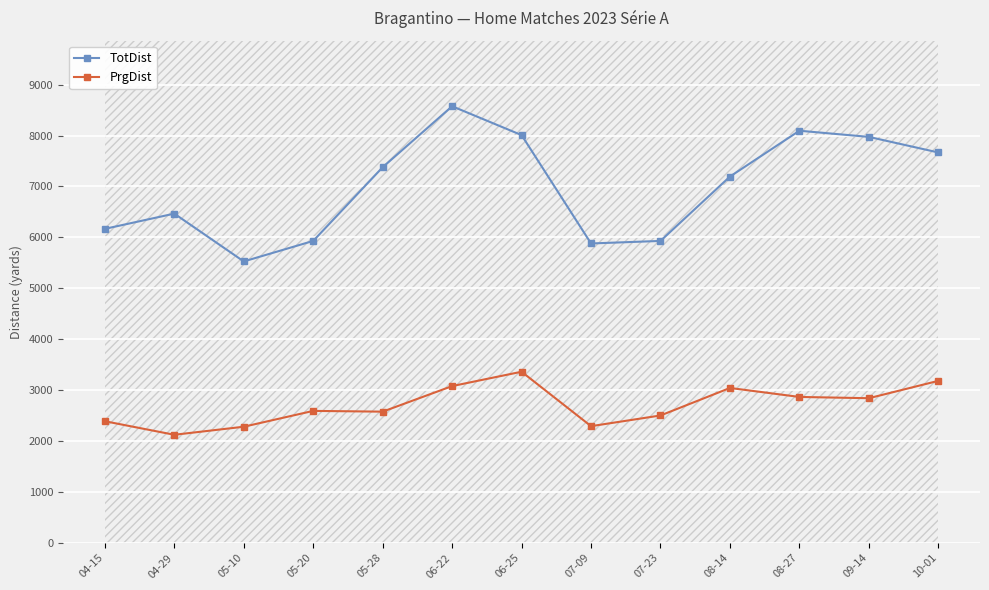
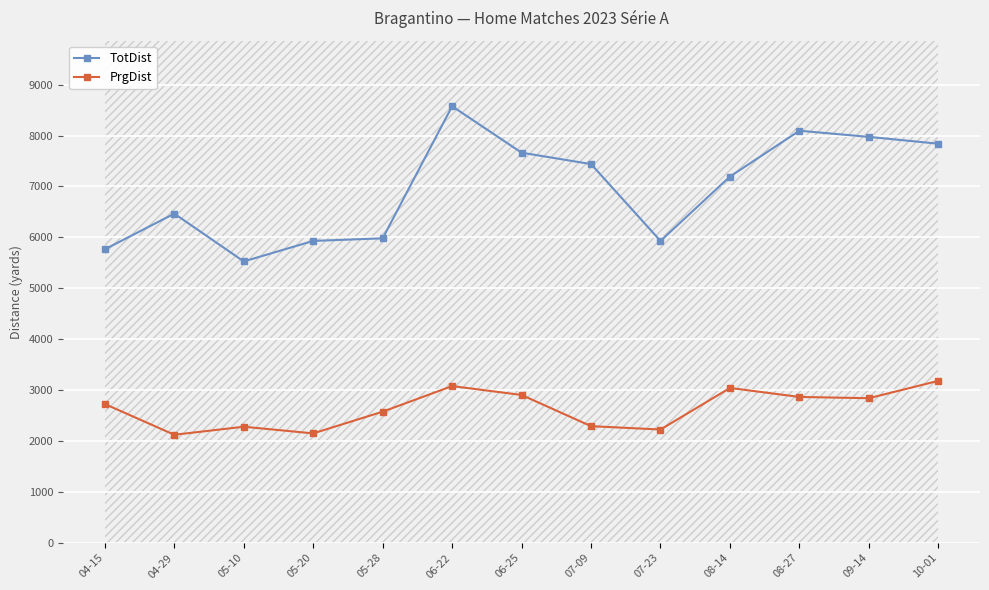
  {
    "TotDist": {
-     "04-15": 6200,
+     "04-15": 5800,
      "04-29": 6500,
      "05-10": 5500,
      "05-20": 5900,
-     "05-28": 7400,
+     "05-28": 6000,
      "06-22": 8600,
-     "06-25": 8000,
-     "07-09": 5900,
+     "06-25": 7700,
+     "07-09": 7400,
      "07-23": 5900,
      "08-14": 7200,
      "08-27": 8100,
      "09-14": 8000,
-     "10-01": 7700
+     "10-01": 7800
    },
    "PrgDist": {
-     "04-15": 2400,
+     "04-15": 2700,
      "04-29": 2100,
      "05-10": 2300,
-     "05-20": 2600,
+     "05-20": 2200,
      "05-28": 2600,
      "06-22": 3100,
-     "06-25": 3400,
+     "06-25": 2900,
      "07-09": 2300,
-     "07-23": 2500,
+     "07-23": 2200,
      "08-14": 3000,
      "08-27": 2900,
      "09-14": 2800,
      "10-01": 3200
    }
  }
